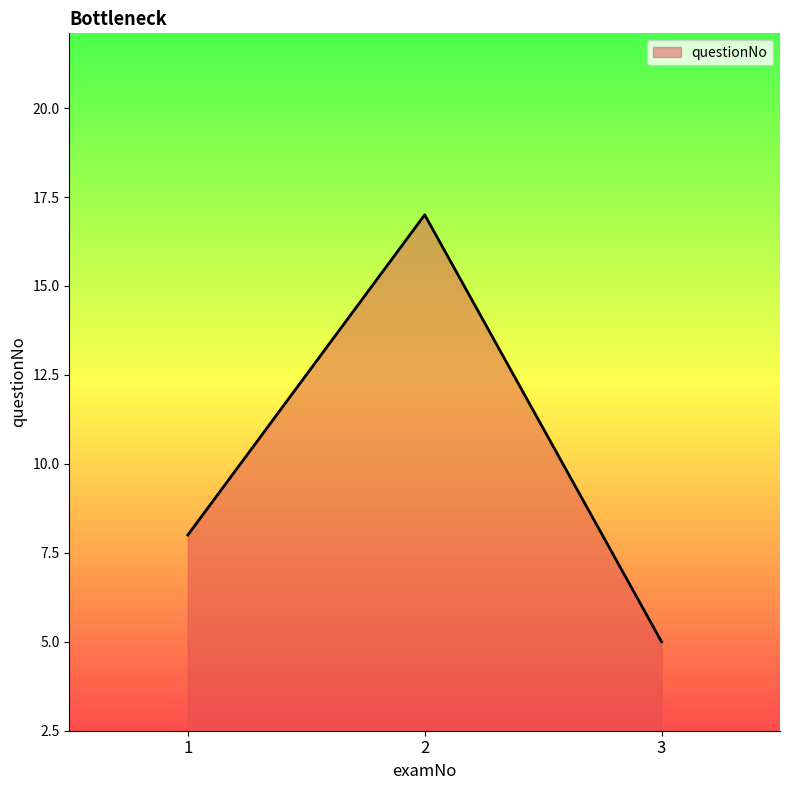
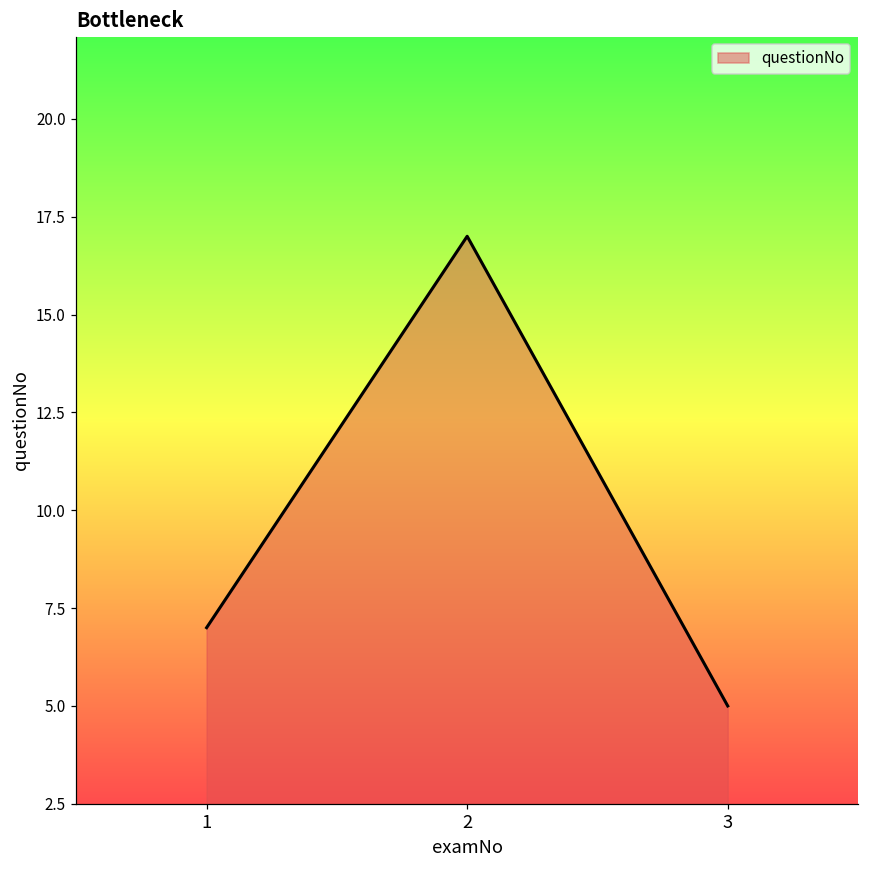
  {
-   "1": 8,
+   "1": 7,
    "2": 17,
    "3": 5
  }
